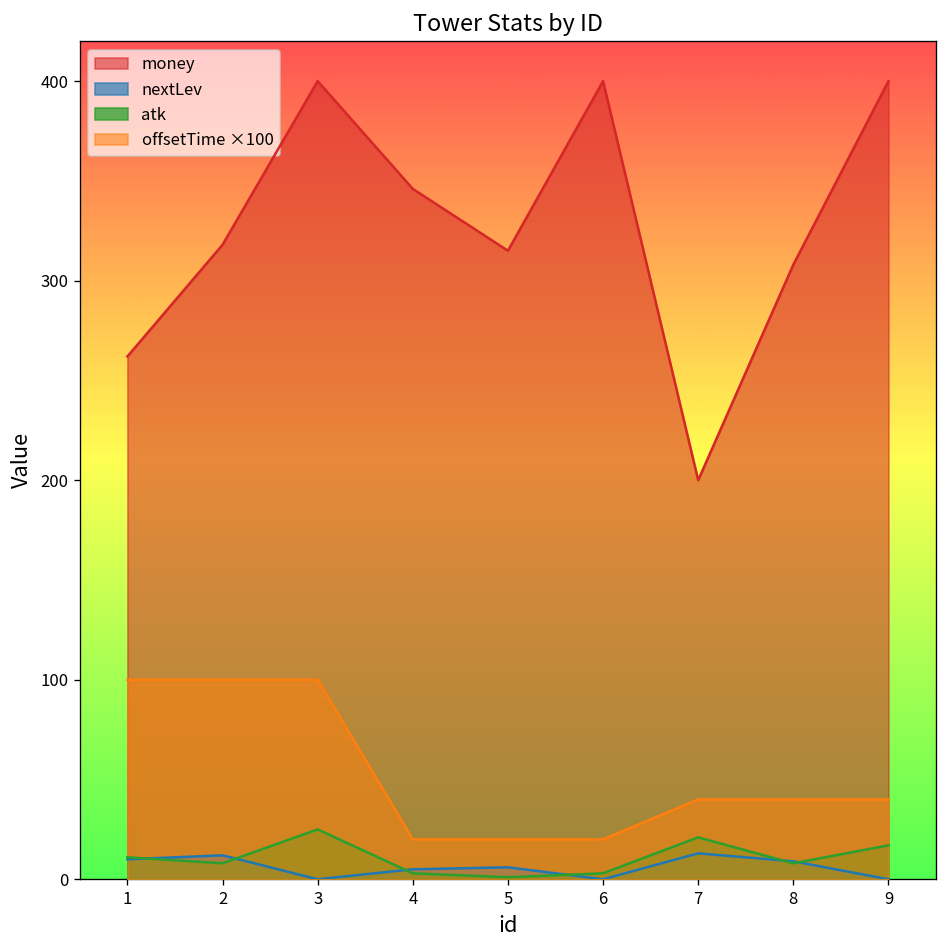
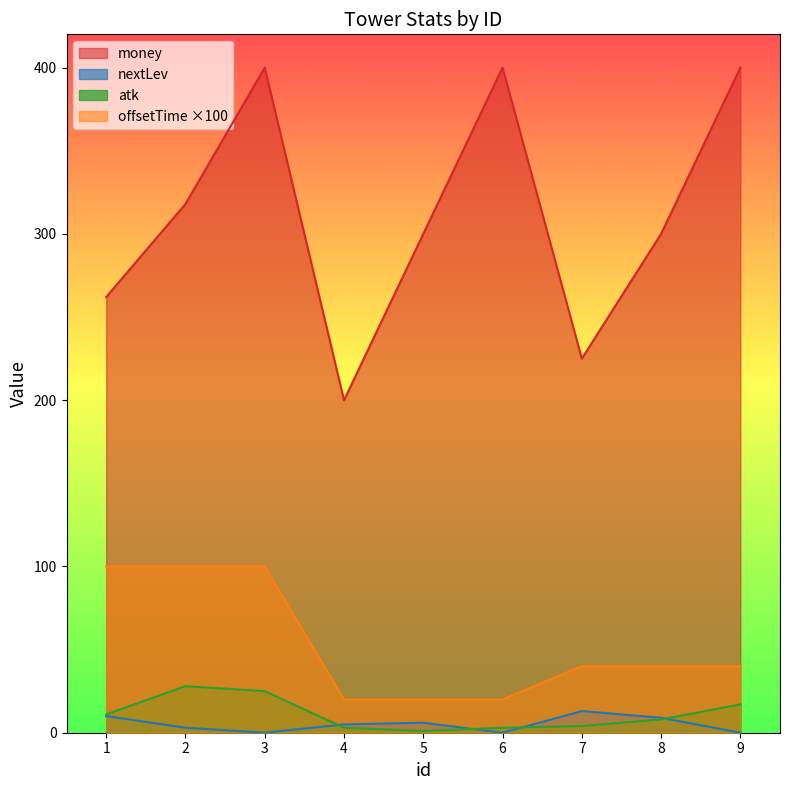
  {
    "money": {
      "1": 262,
      "2": 318,
      "3": 400,
-     "4": 346,
-     "5": 315,
+     "4": 200,
+     "5": 300,
      "6": 400,
-     "7": 200,
-     "8": 308,
+     "7": 225,
+     "8": 300,
      "9": 400
    },
    "nextLev": {
-     "2": 12,
+     "2": 3,
      "3": 0,
      "4": 5,
      "5": 6,
      "6": 0,
      "7": 13,
      "9": 0
    },
    "atk": {
-     "2": 8,
+     "2": 28,
      "3": 25,
      "4": 3,
      "5": 1,
      "6": 3,
-     "7": 21,
+     "7": 4,
      "9": 17
    },
    "offsetTime ×100": {
      "1": 100,
      "2": 100,
      "3": 100,
      "4": 20,
      "5": 20,
      "6": 20,
      "7": 40,
      "8": 40,
      "9": 40
    }
  }
